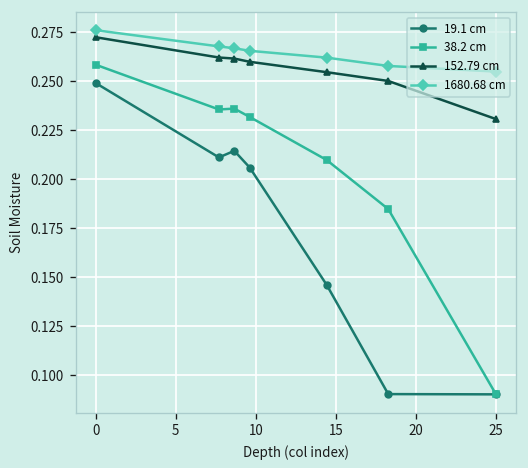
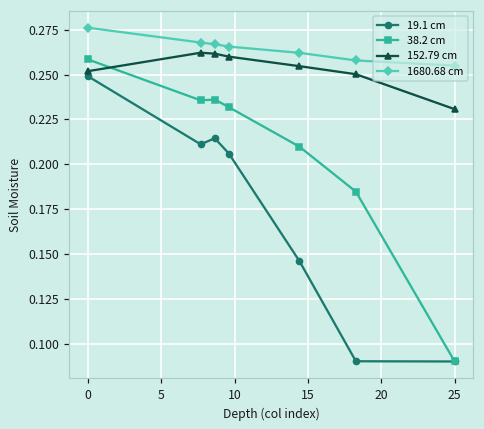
  {
    "19.1 cm": {
      "0": 0.249
    },
    "152.79 cm": {
-     "0": 0.273,
+     "0": 0.252,
      "25": 0.231
    }
  }
